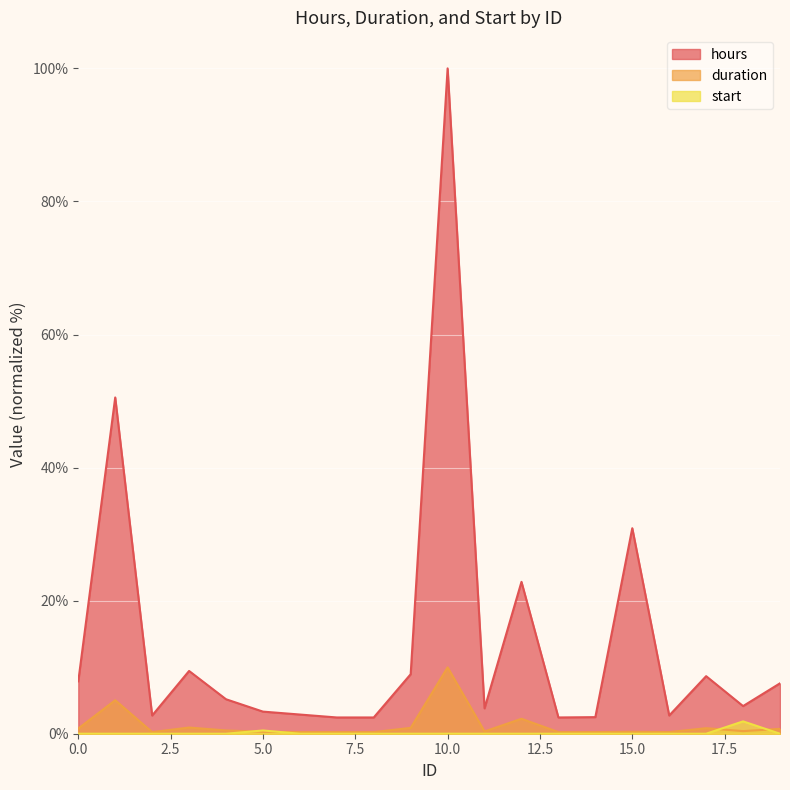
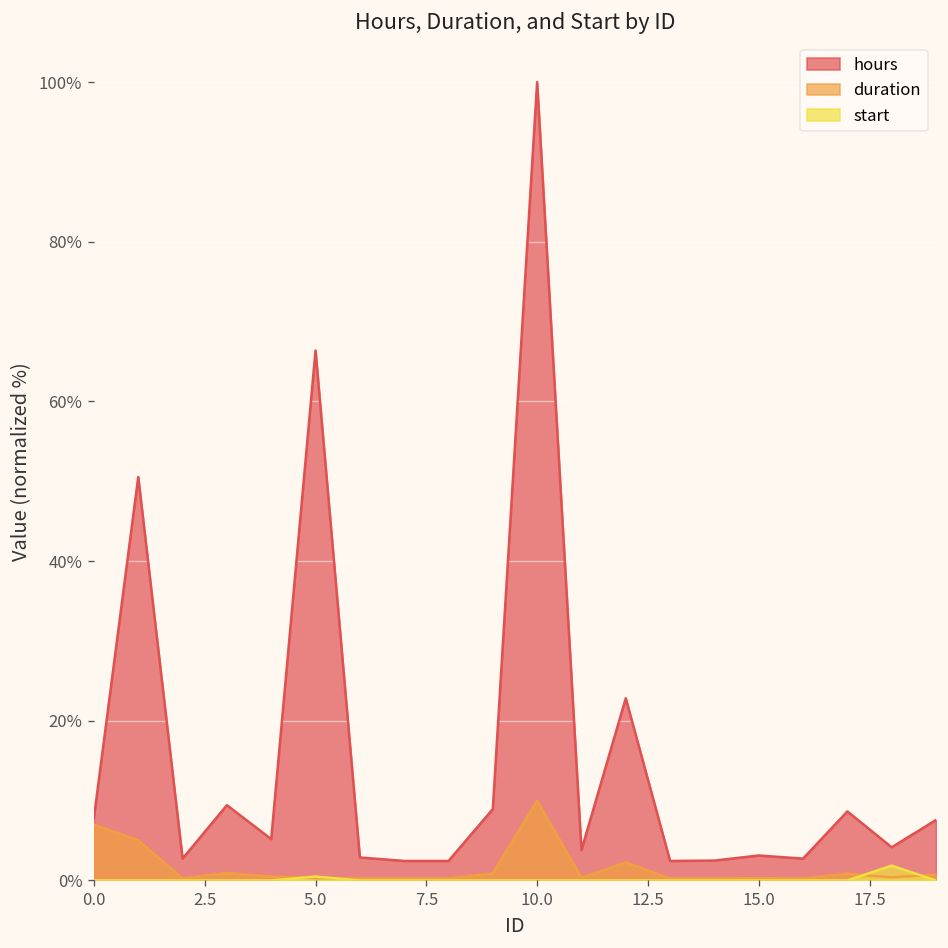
  {
    "hours": {
      "0.0": "8%",
-     "5.0": "3%",
+     "5.0": "66%",
      "10.0": "100%",
-     "15.0": "31%"
+     "15.0": "3%"
    },
    "duration": {
-     "0.0": "1%",
+     "0.0": "7%",
      "10.0": "10%"
    },
    "start": {
      "0.0": "0%",
      "10.0": "0%"
    }
  }
